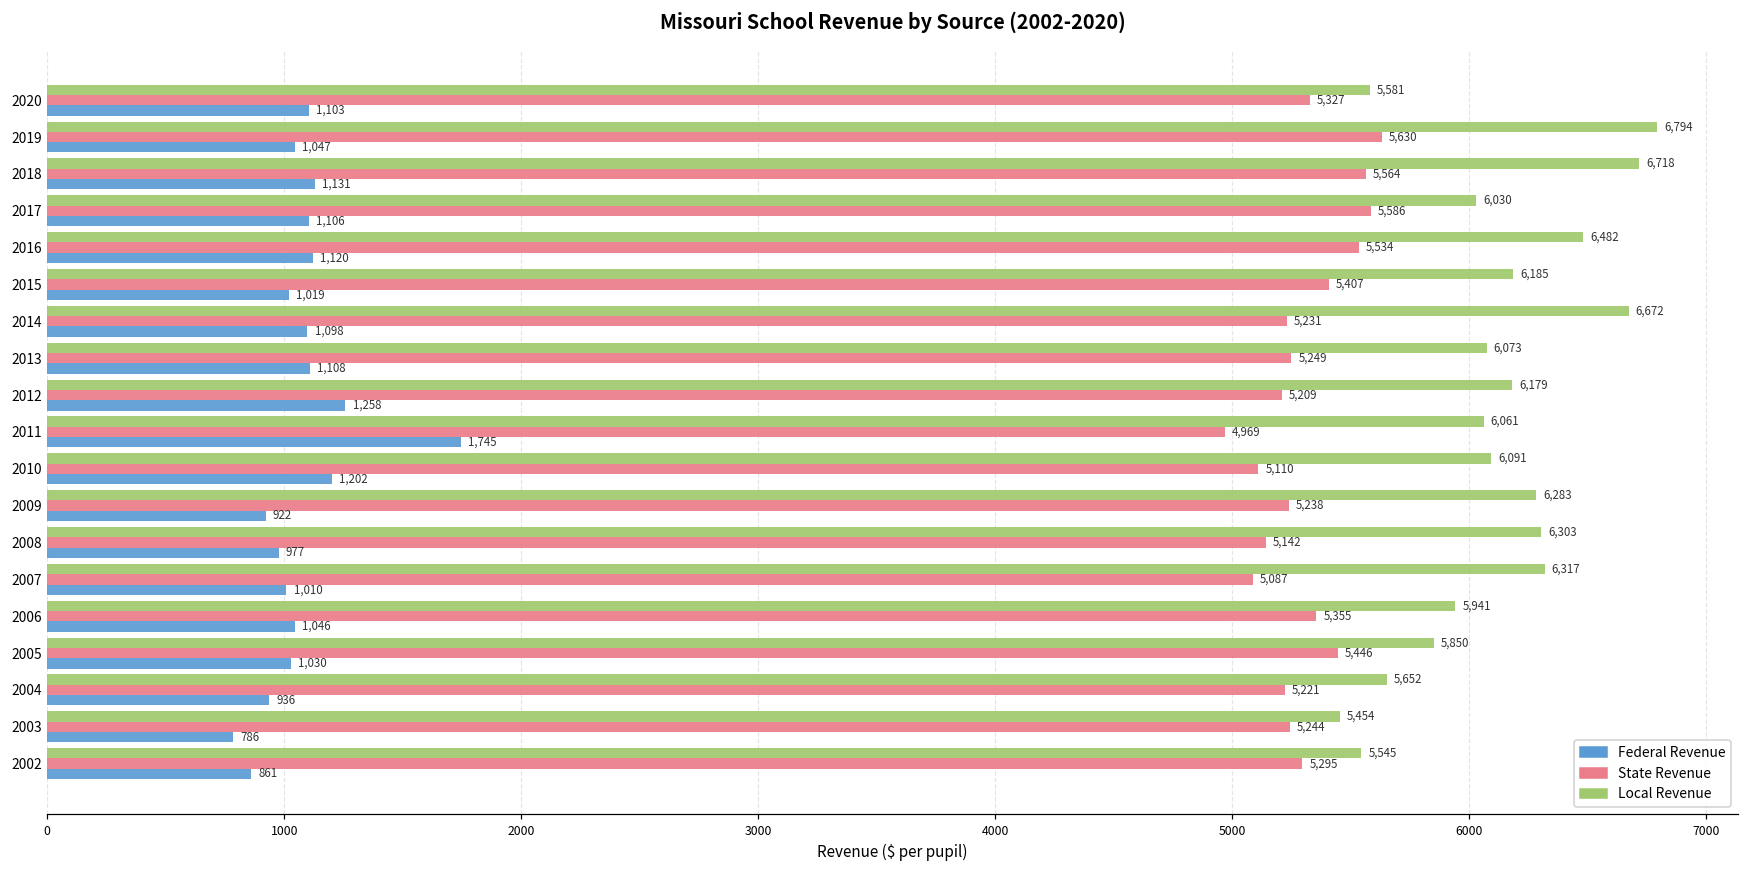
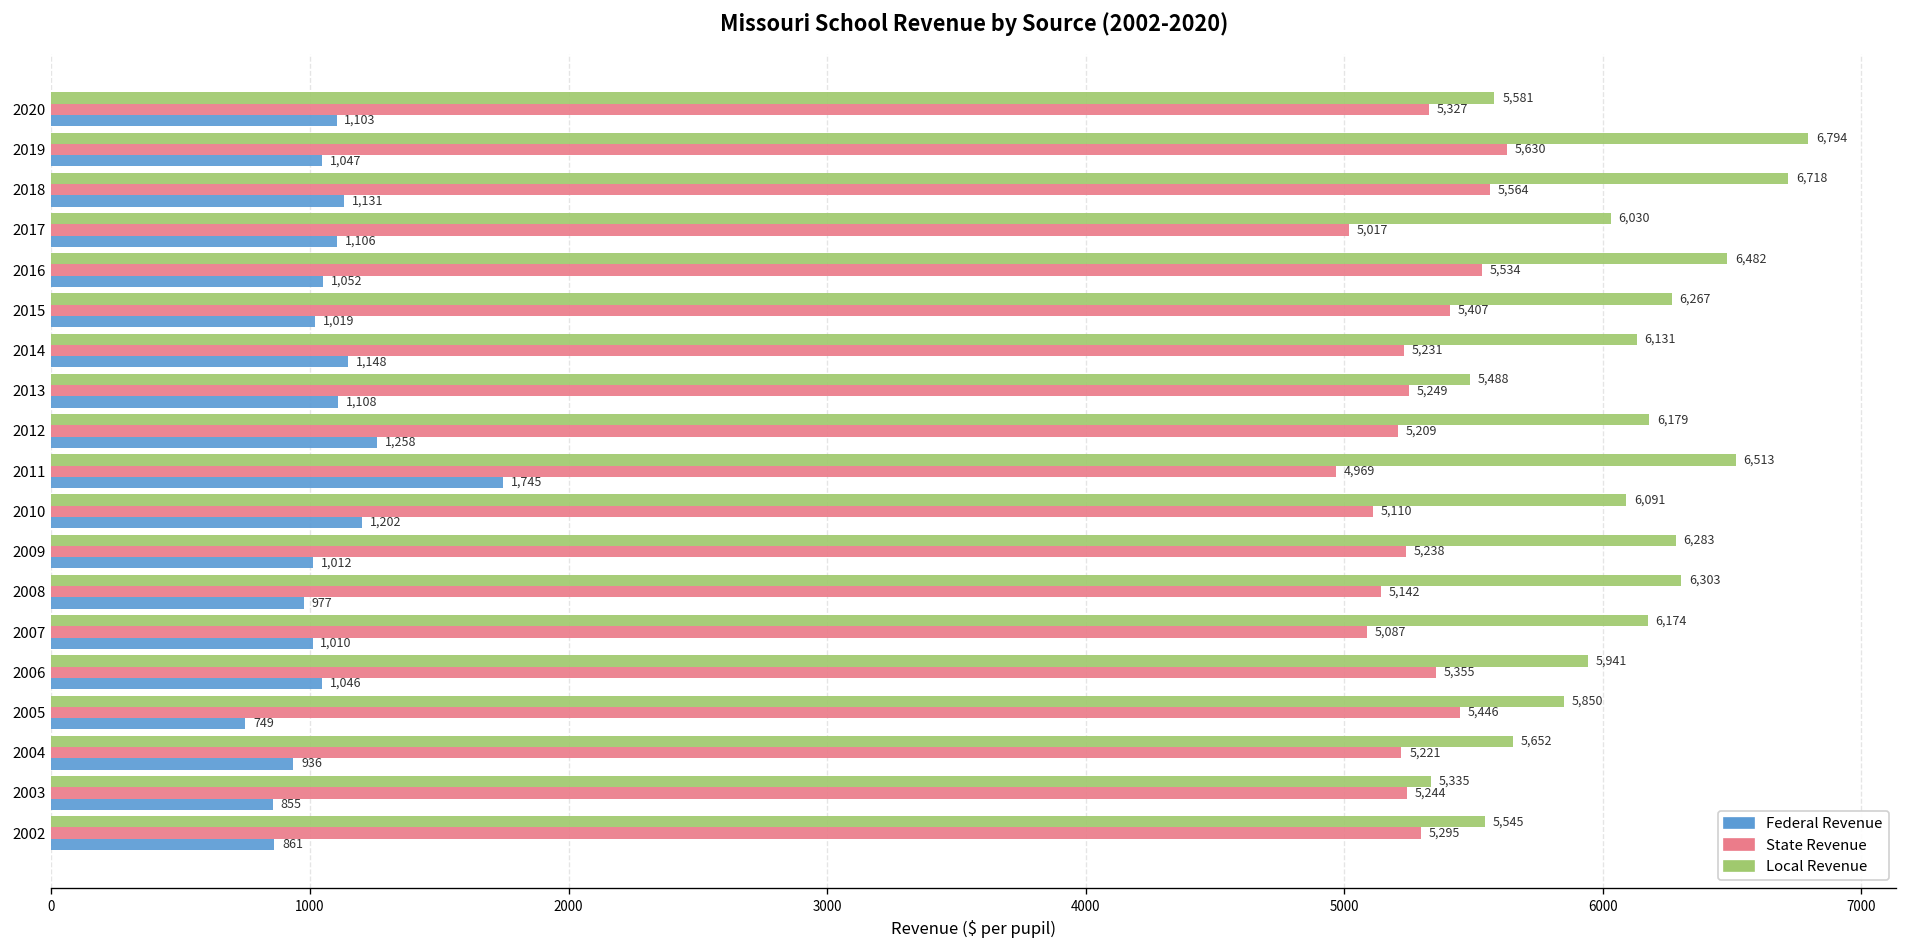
  {
    "Federal Revenue": {
      "2020": "1,103",
      "2019": "1,047",
      "2018": "1,131",
      "2017": "1,106",
-     "2016": "1,120",
+     "2016": "1,052",
      "2015": "1,019",
-     "2014": "1,098",
+     "2014": "1,148",
      "2013": "1,108",
      "2012": "1,258",
      "2011": "1,745",
      "2010": "1,202",
-     "2009": "922",
+     "2009": "1,012",
      "2008": "977",
      "2007": "1,010",
      "2006": "1,046",
-     "2005": "1,030",
+     "2005": "749",
      "2004": "936",
-     "2003": "786",
+     "2003": "855",
      "2002": "861"
    },
    "State Revenue": {
      "2020": "5,327",
      "2019": "5,630",
      "2018": "5,564",
-     "2017": "5,586",
+     "2017": "5,017",
      "2016": "5,534",
      "2015": "5,407",
      "2014": "5,231",
      "2013": "5,249",
      "2012": "5,209",
      "2011": "4,969",
      "2010": "5,110",
      "2009": "5,238",
      "2008": "5,142",
      "2007": "5,087",
      "2006": "5,355",
      "2005": "5,446",
      "2004": "5,221",
      "2003": "5,244",
      "2002": "5,295"
    },
    "Local Revenue": {
      "2020": "5,581",
      "2019": "6,794",
      "2018": "6,718",
      "2017": "6,030",
      "2016": "6,482",
-     "2015": "6,185",
-     "2014": "6,672",
-     "2013": "6,073",
+     "2015": "6,267",
+     "2014": "6,131",
+     "2013": "5,488",
      "2012": "6,179",
-     "2011": "6,061",
+     "2011": "6,513",
      "2010": "6,091",
      "2009": "6,283",
      "2008": "6,303",
-     "2007": "6,317",
+     "2007": "6,174",
      "2006": "5,941",
      "2005": "5,850",
      "2004": "5,652",
-     "2003": "5,454",
+     "2003": "5,335",
      "2002": "5,545"
    }
  }
